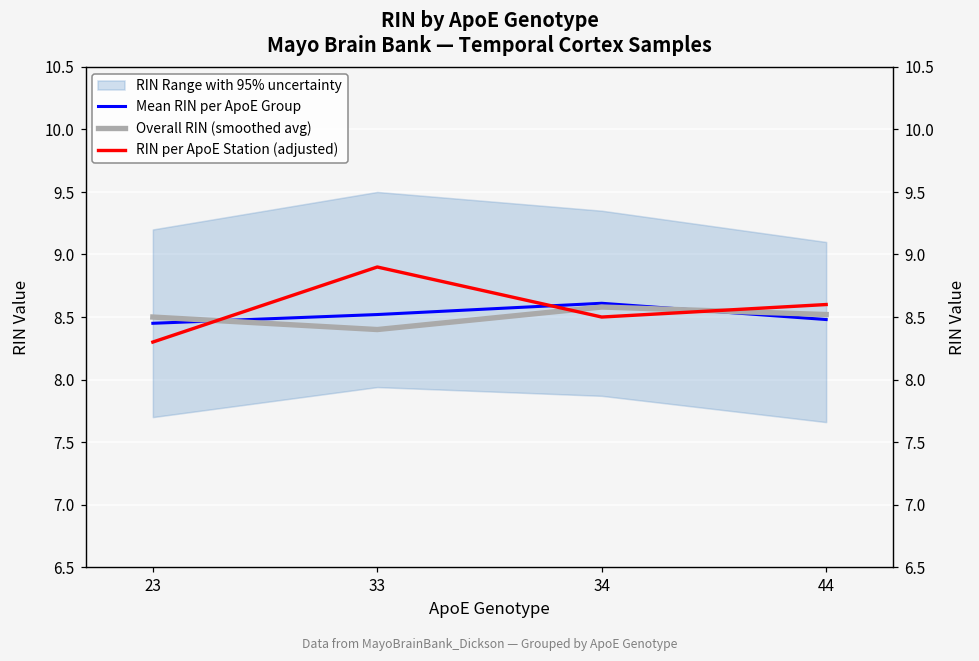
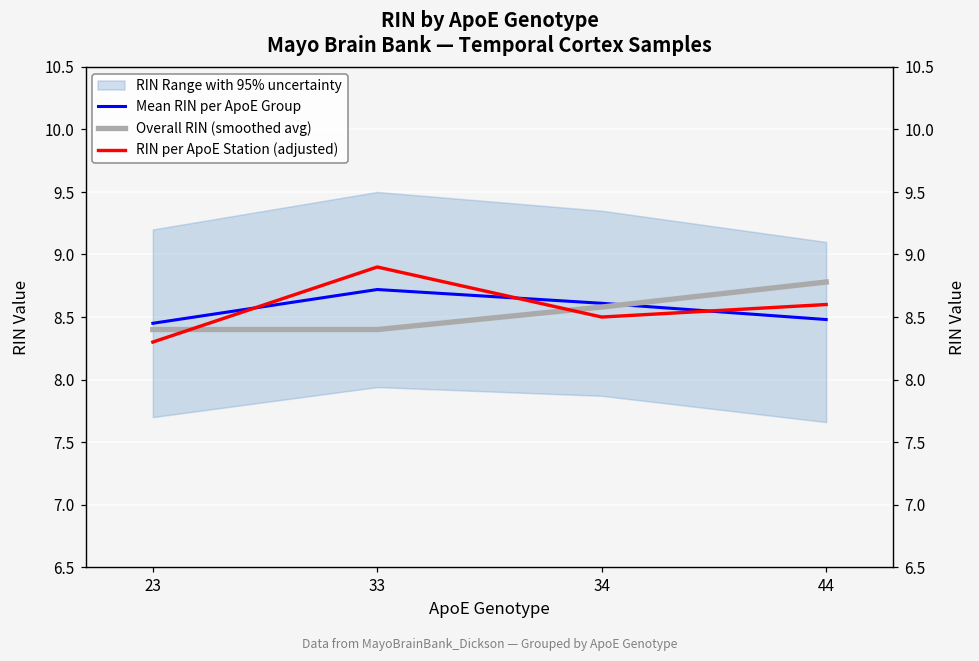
  {
    "Mean RIN per ApoE Group": {
      "23": 8.45,
-     "33": 8.52,
+     "33": 8.72,
      "34": 8.61,
      "44": 8.48
    },
    "Overall RIN (smoothed avg)": {
-     "23": 8.5,
+     "23": 8.4,
      "33": 8.40,
      "34": 8.58,
-     "44": 8.52
+     "44": 8.78
    },
    "RIN per ApoE Station (adjusted)": {
      "23": 8.30,
      "33": 8.90,
      "34": 8.50,
      "44": 8.60
    }
  }
